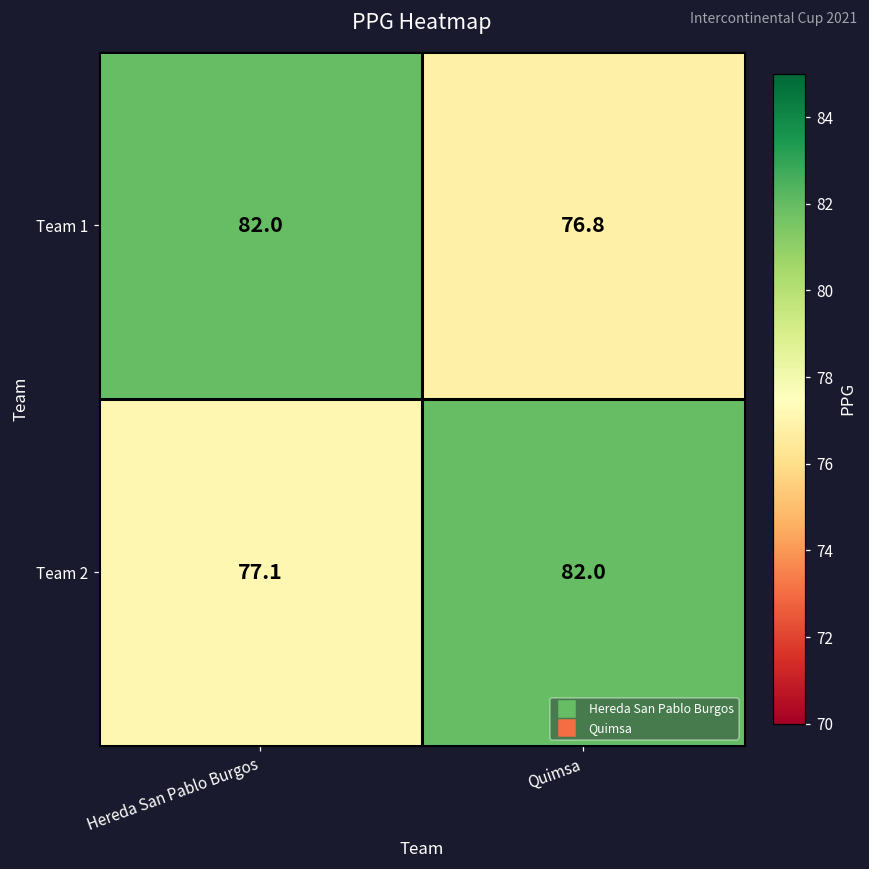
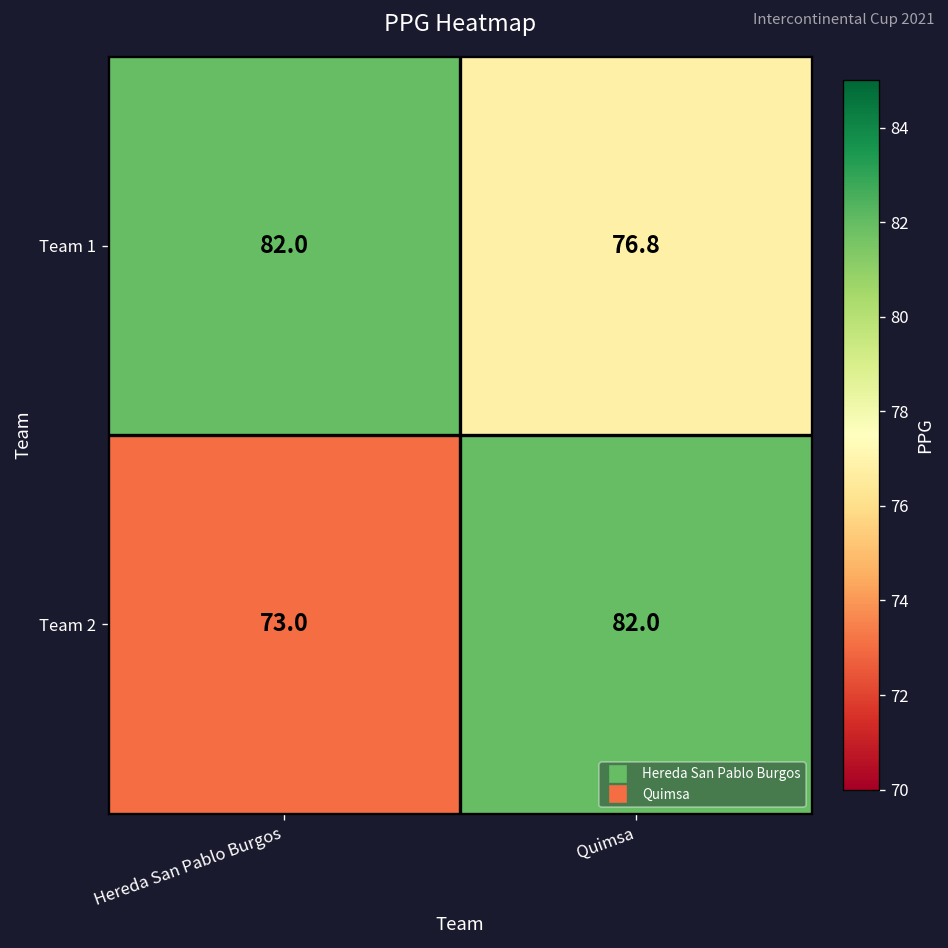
  {
    "Team 1": {
      "Hereda San Pablo Burgos": 82.0,
      "Quimsa": 76.8
    },
    "Team 2": {
-     "Hereda San Pablo Burgos": 77.1,
+     "Hereda San Pablo Burgos": 73.0,
      "Quimsa": 82.0
    }
  }
